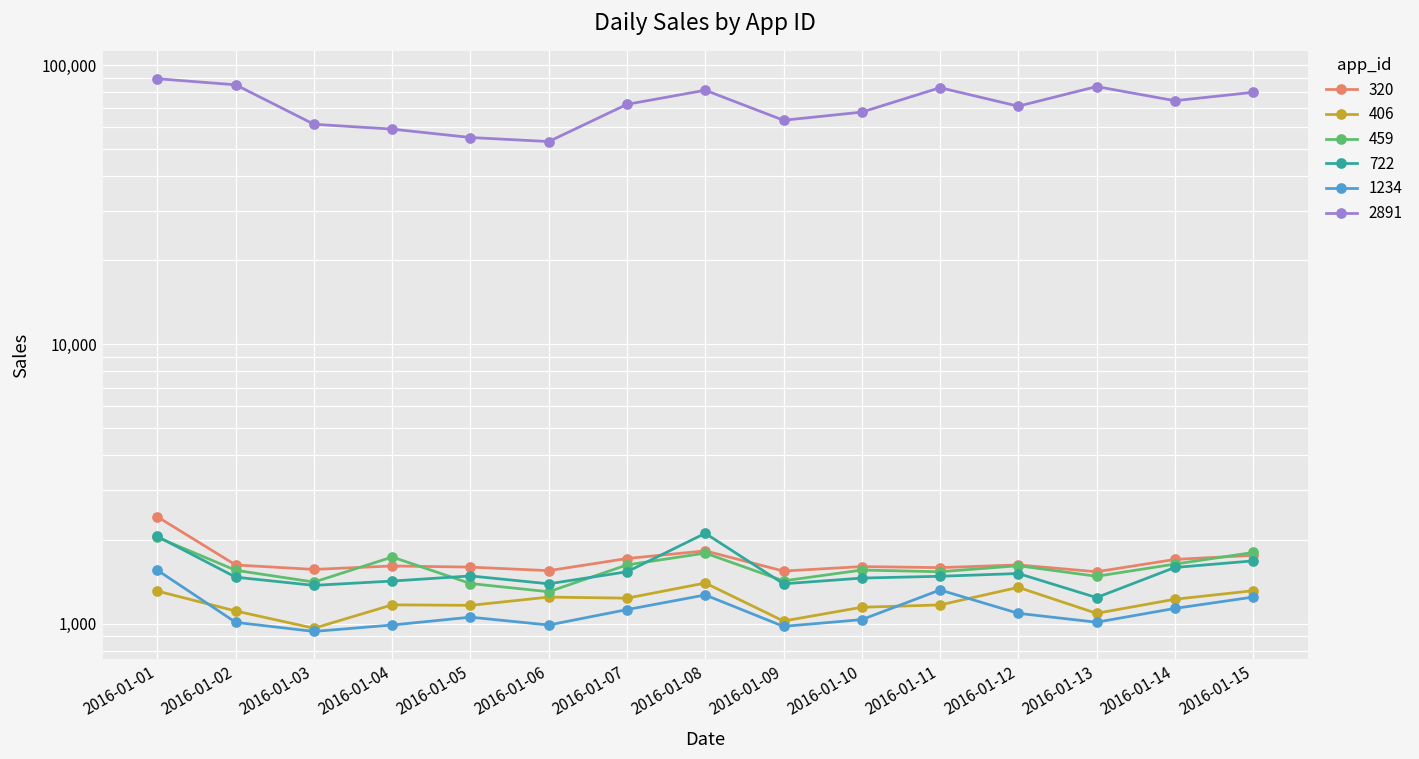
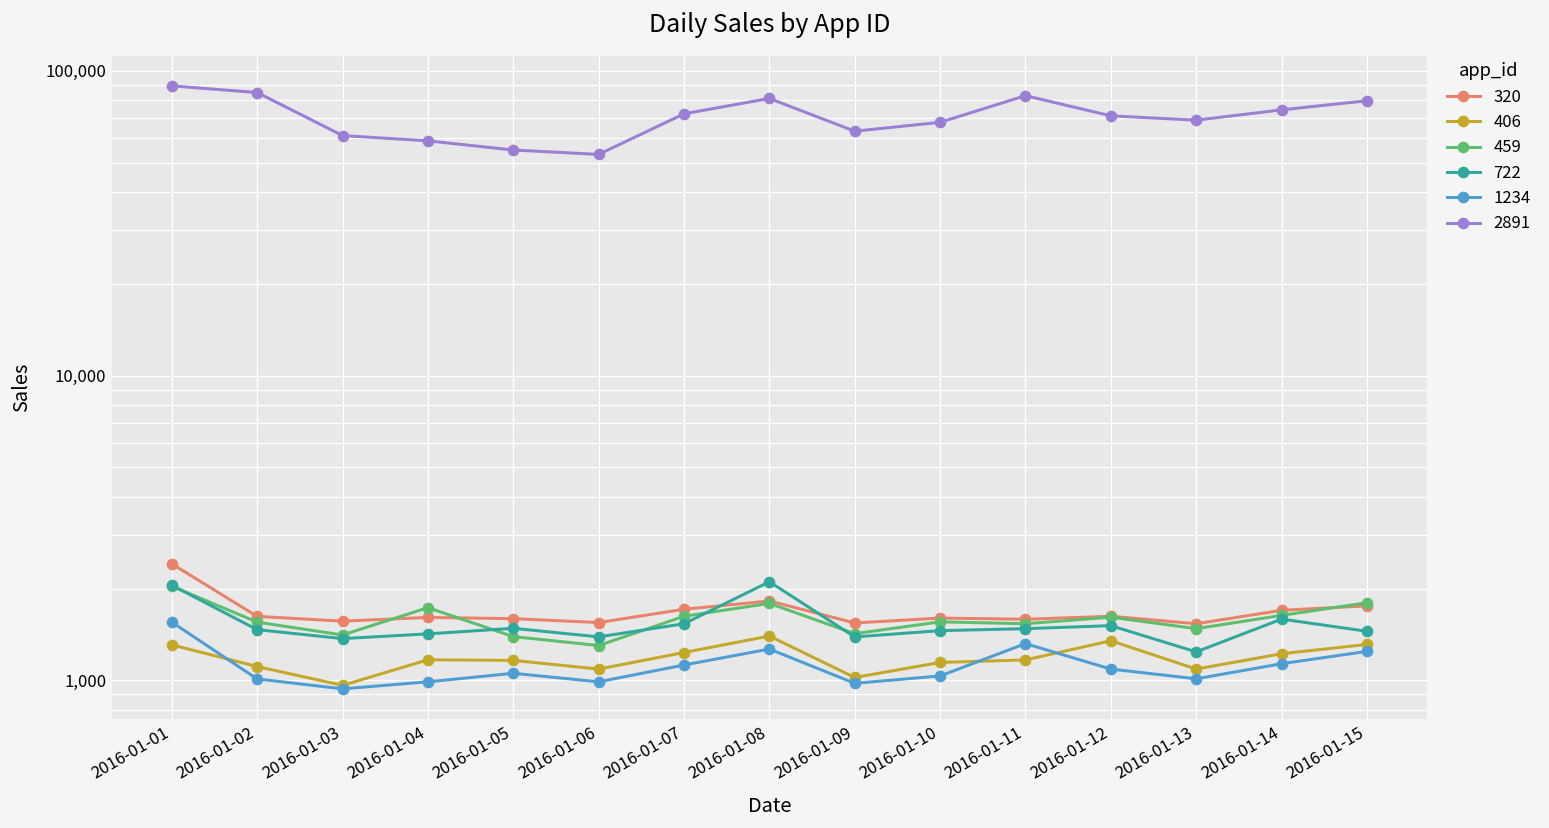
  {
    "320": {
      "2016-01-01": "2,400",
      "2016-01-02": "1,600",
      "2016-01-03": "1,600",
      "2016-01-04": "1,600",
      "2016-01-05": "1,600",
      "2016-01-06": "1,500",
      "2016-01-07": "1,700",
      "2016-01-09": "1,500",
      "2016-01-10": "1,600",
      "2016-01-11": "1,600",
      "2016-01-13": "1,500",
      "2016-01-14": "1,700",
      "2016-01-15": "1,800"
    },
    "406": {
      "2016-01-01": "1,300",
      "2016-01-02": "1,100",
      "2016-01-03": "960",
      "2016-01-04": "1,200",
      "2016-01-05": "1,200",
-     "2016-01-06": "1,200",
+     "2016-01-06": "1,090",
      "2016-01-07": "1,200",
      "2016-01-08": "1,400",
      "2016-01-09": "1,020",
      "2016-01-10": "1,100",
      "2016-01-11": "1,200",
      "2016-01-12": "1,300",
      "2016-01-13": "1,090",
      "2016-01-14": "1,200",
      "2016-01-15": "1,300"
    },
    "459": {
      "2016-01-02": "1,600",
      "2016-01-03": "1,400",
      "2016-01-04": "1,700",
      "2016-01-05": "1,400",
      "2016-01-06": "1,300",
      "2016-01-07": "1,600",
      "2016-01-09": "1,400",
      "2016-01-10": "1,600",
      "2016-01-11": "1,500",
      "2016-01-13": "1,500",
      "2016-01-14": "1,600",
      "2016-01-15": "1,800"
    },
    "722": {
      "2016-01-02": "1,500",
      "2016-01-03": "1,400",
      "2016-01-04": "1,400",
      "2016-01-05": "1,500",
      "2016-01-06": "1,400",
      "2016-01-07": "1,500",
      "2016-01-08": "2,100",
      "2016-01-09": "1,400",
      "2016-01-10": "1,500",
      "2016-01-11": "1,500",
      "2016-01-12": "1,500",
      "2016-01-13": "1,200",
      "2016-01-14": "1,600",
-     "2016-01-15": "1,700"
+     "2016-01-15": "1,400"
    },
    "1234": {
      "2016-01-01": "1,600",
      "2016-01-02": "1,010",
      "2016-01-03": "940",
      "2016-01-04": "990",
      "2016-01-05": "1,060",
      "2016-01-06": "990",
      "2016-01-07": "1,100",
      "2016-01-08": "1,300",
      "2016-01-09": "980",
      "2016-01-10": "1,030",
      "2016-01-11": "1,300",
      "2016-01-12": "1,090",
      "2016-01-13": "1,010",
      "2016-01-14": "1,100",
      "2016-01-15": "1,200"
    },
    "2891": {
      "2016-01-01": "89,000",
      "2016-01-02": "85,000",
      "2016-01-03": "61,000",
      "2016-01-04": "59,000",
      "2016-01-05": "55,000",
      "2016-01-06": "53,000",
      "2016-01-07": "72,000",
      "2016-01-08": "81,000",
      "2016-01-09": "63,000",
      "2016-01-10": "68,000",
      "2016-01-11": "83,000",
      "2016-01-12": "71,000",
-     "2016-01-13": "84,000",
+     "2016-01-13": "69,000",
      "2016-01-14": "75,000",
      "2016-01-15": "80,000"
    }
  }
